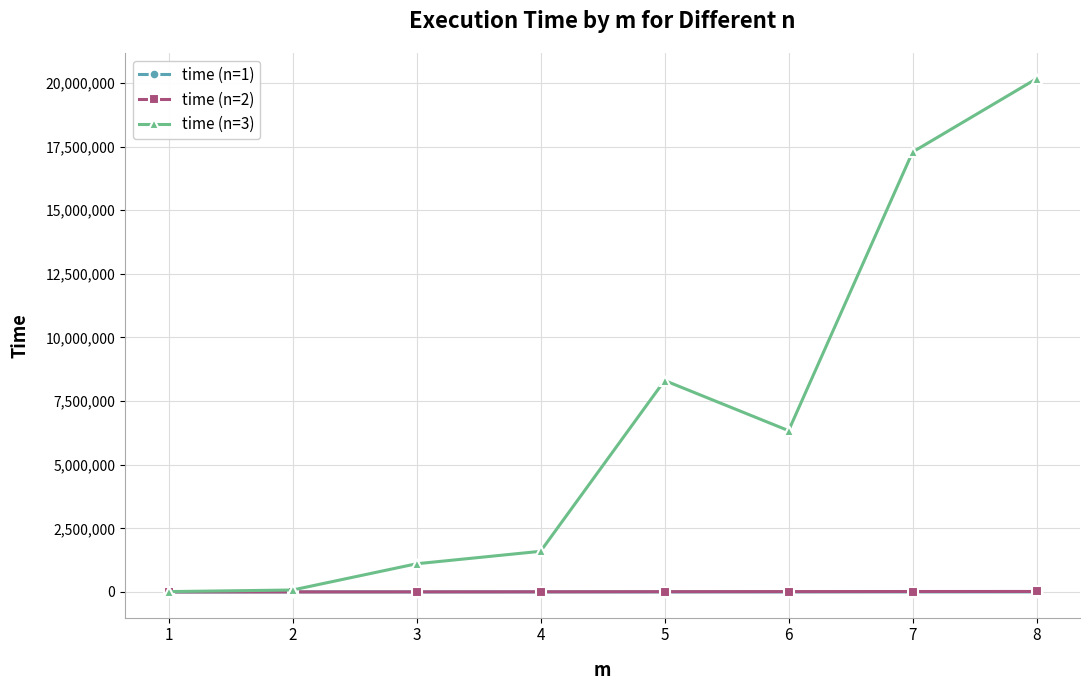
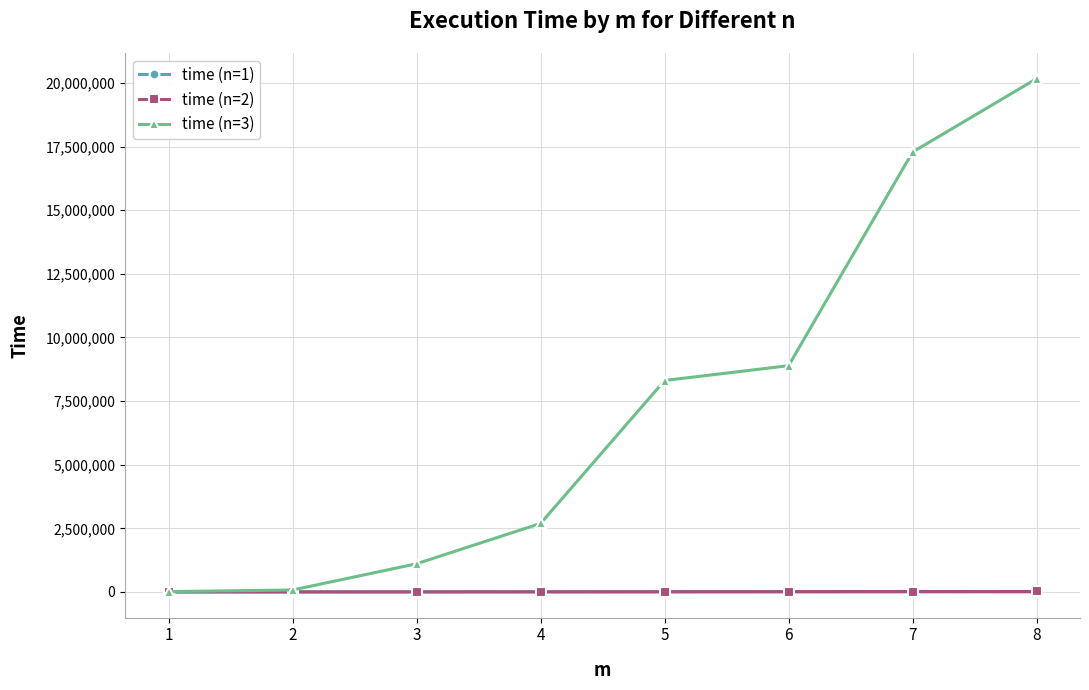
  {
    "time (n=2)": {
      "3": "0",
      "4": "0",
      "5": "0",
      "6": "0",
      "7": "0",
      "8": "0"
    },
    "time (n=3)": {
      "3": "1,100,000",
-     "4": "1,600,000",
+     "4": "2,700,000",
      "5": "8,300,000",
-     "6": "6,300,000",
+     "6": "8,900,000",
      "7": "17,300,000",
      "8": "20,200,000"
    }
  }
